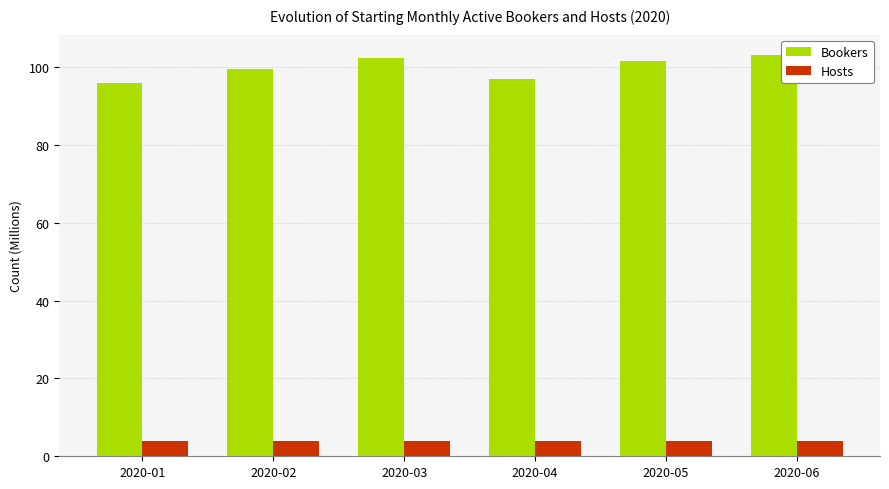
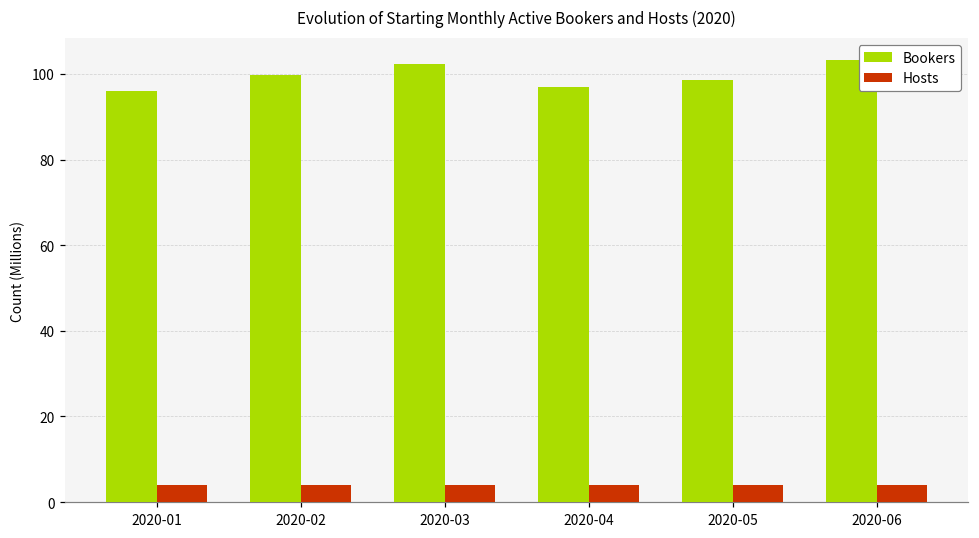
  {
    "Bookers": {
      "2020-01": 96,
      "2020-02": 100,
      "2020-03": 102,
      "2020-04": 97,
-     "2020-05": 102,
+     "2020-05": 99,
      "2020-06": 103
    },
    "Hosts": {
      "2020-01": 4,
      "2020-02": 4,
      "2020-03": 4,
      "2020-04": 4,
      "2020-05": 4,
      "2020-06": 4
    }
  }
